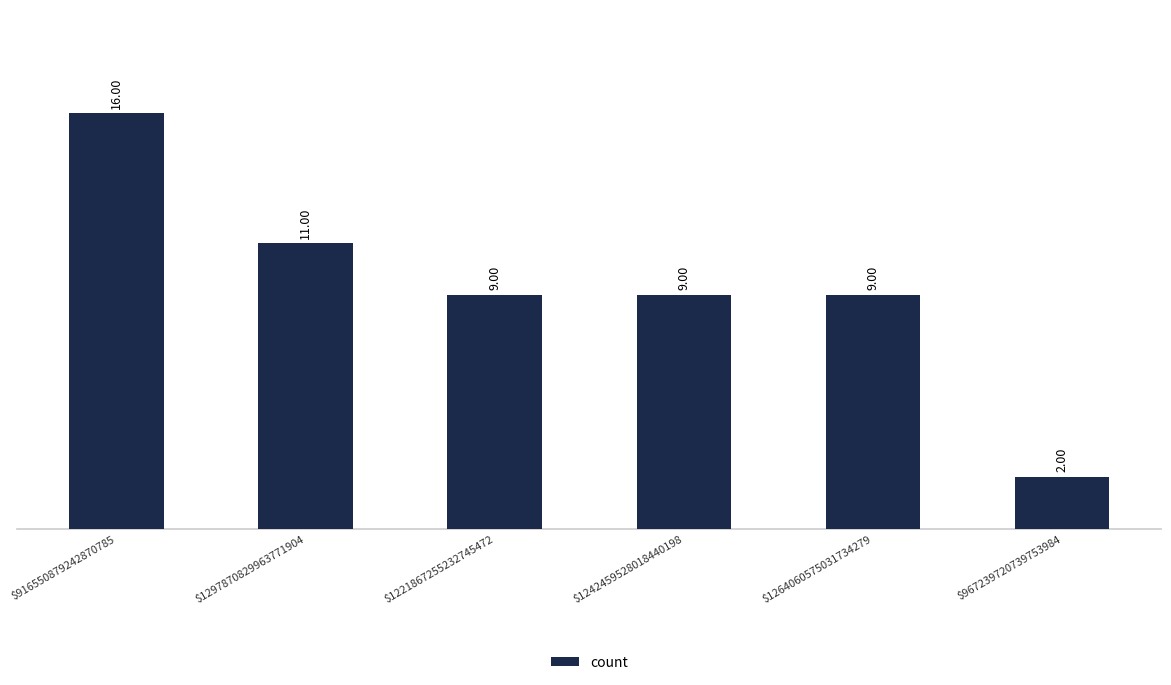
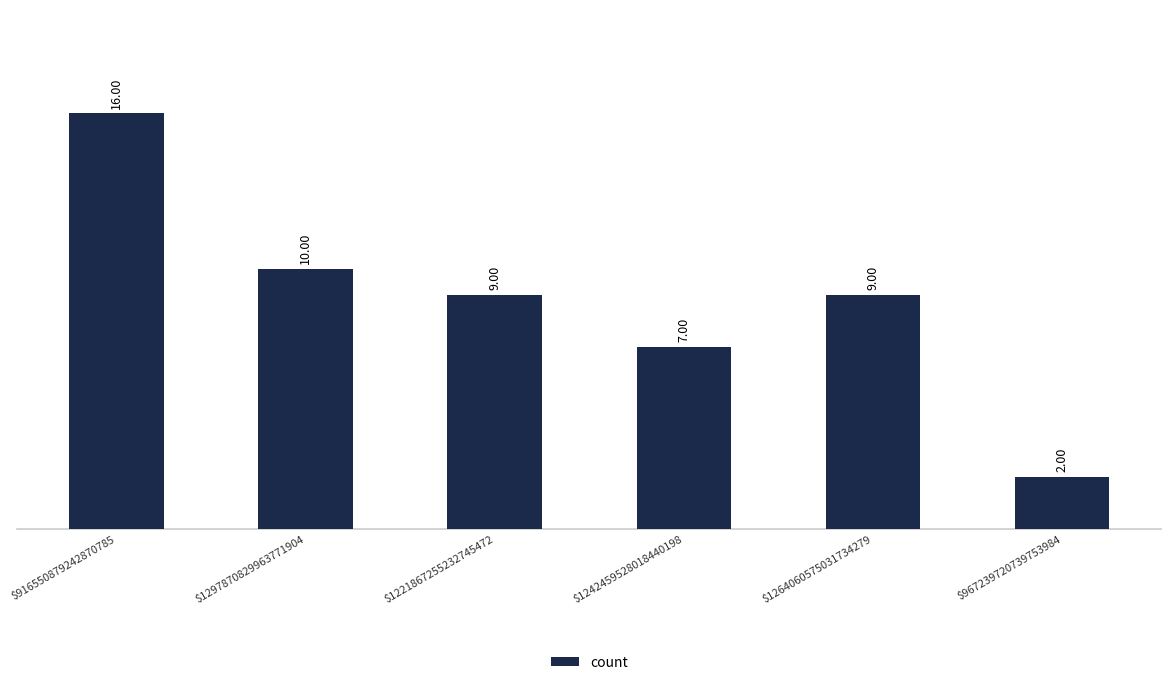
  {
    "$916550879242870785": 16.00,
-   "$1297870829963771904": 11.00,
+   "$1297870829963771904": 10.00,
    "$1221867255232745472": 9.00,
-   "$1242459528018440198": 9.00,
+   "$1242459528018440198": 7.00,
    "$1264060575031734279": 9.00,
    "$967239720739753984": 2.00
  }
